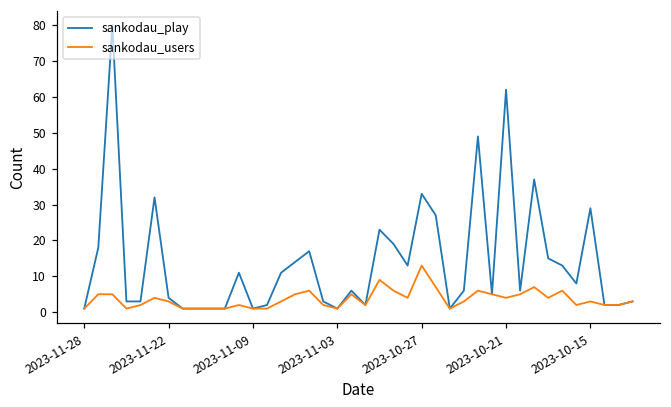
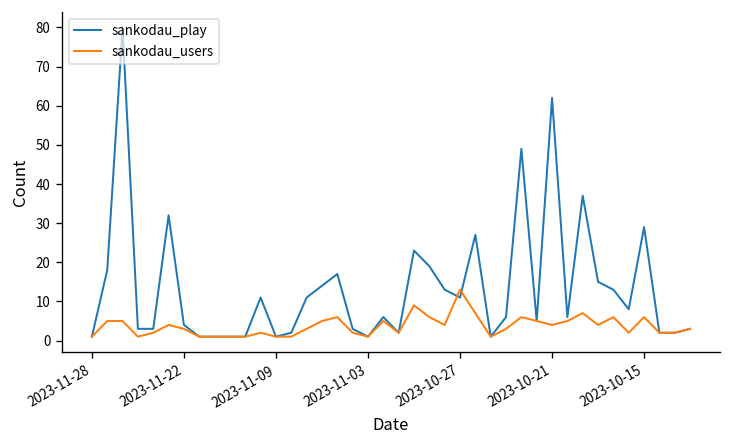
  {
    "sankodau_play": {
      "2023-11-22": 4,
-     "2023-10-27": 33,
+     "2023-10-27": 11,
      "2023-10-21": 62,
      "2023-10-15": 29
    },
    "sankodau_users": {
      "2023-11-22": 3,
      "2023-10-27": 13,
      "2023-10-21": 4,
-     "2023-10-15": 3
+     "2023-10-15": 6
    }
  }
